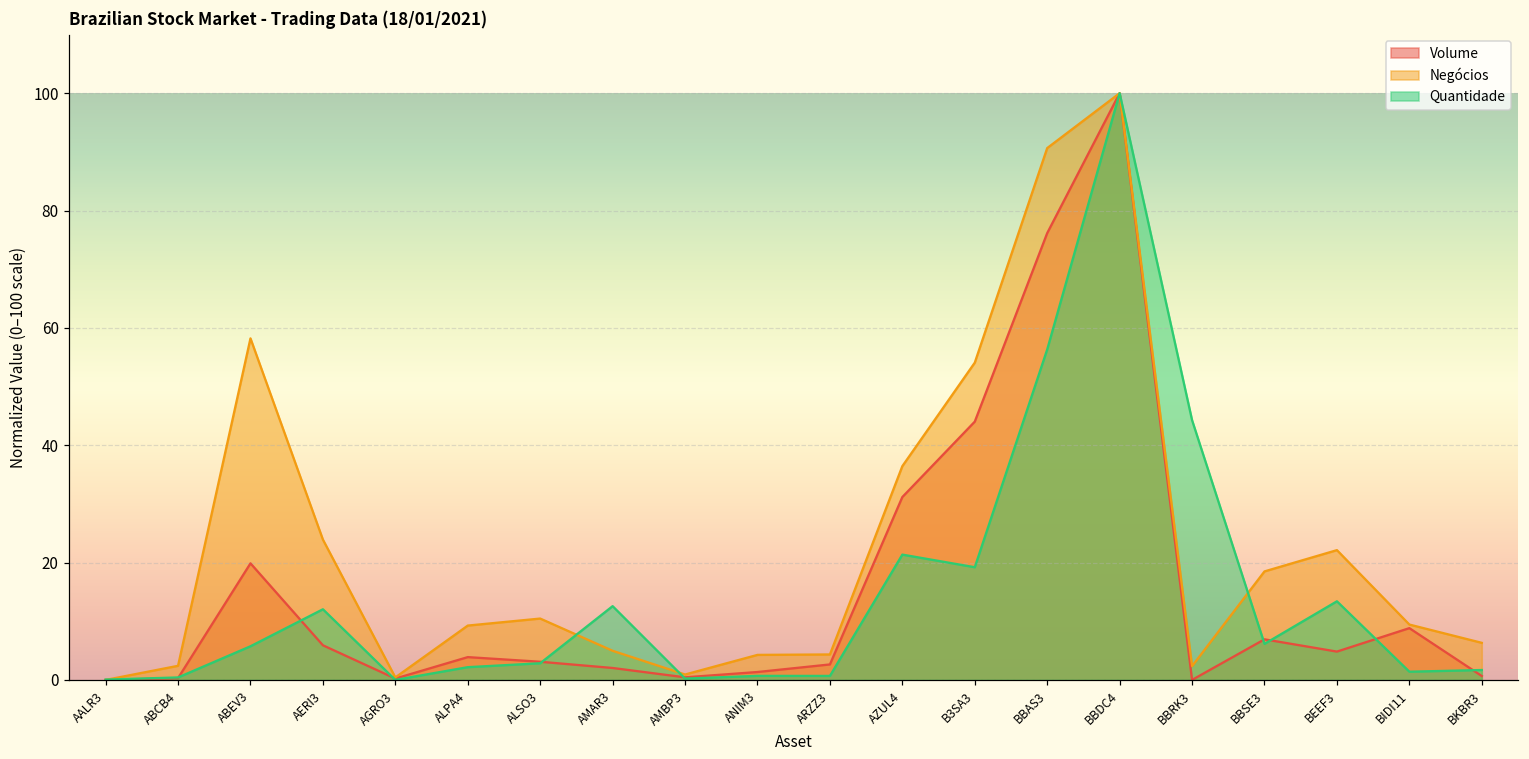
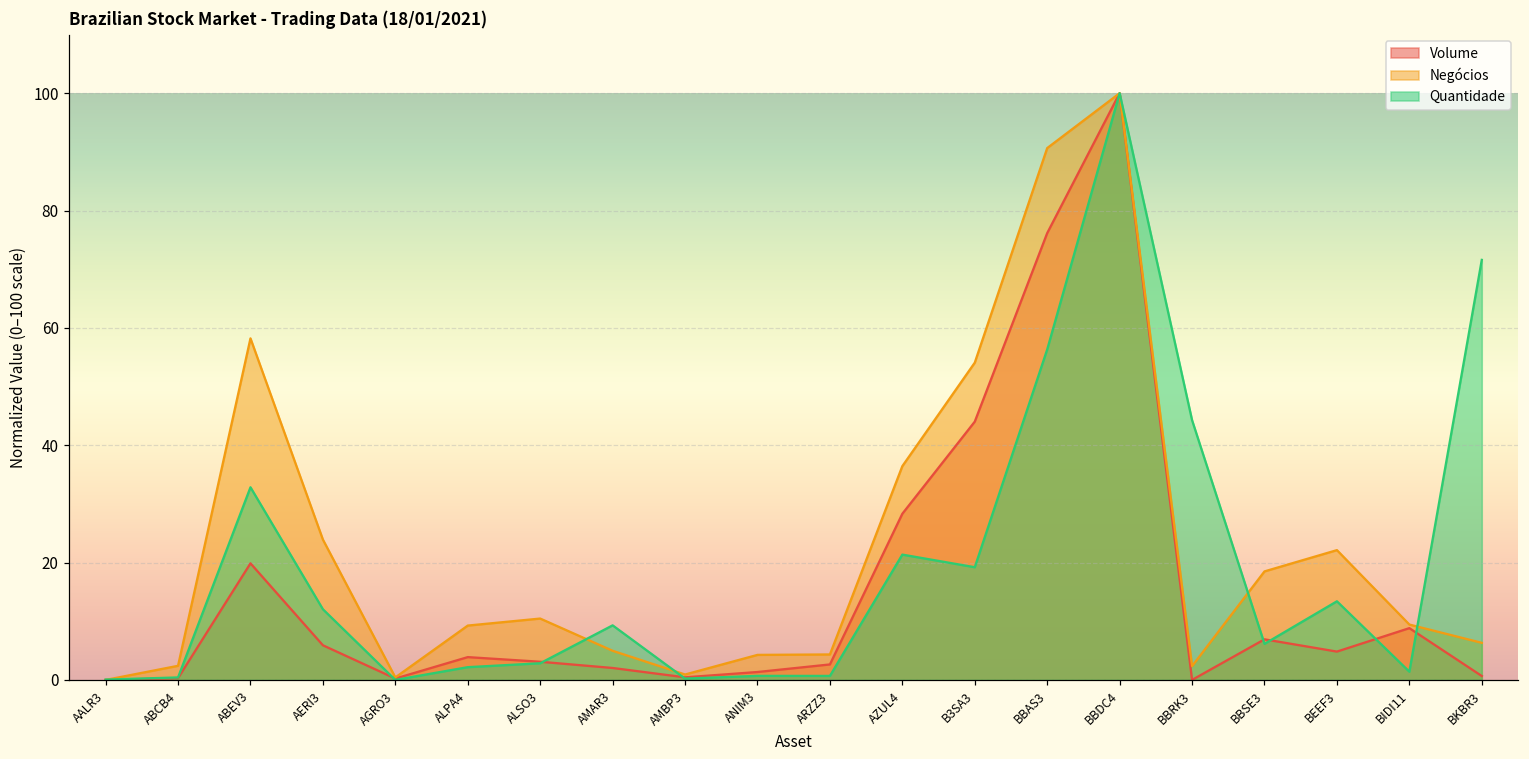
  {
    "Volume": {
      "ABEV3": 20,
      "AERI3": 6,
      "ALPA4": 4,
      "AMAR3": 2,
      "ANIM3": 1,
      "ARZZ3": 3,
-     "AZUL4": 31,
+     "AZUL4": 28,
      "B3SA3": 44,
      "BBAS3": 76,
      "BBRK3": 0,
      "BBSE3": 7,
      "BEEF3": 5,
      "BIDI11": 9,
      "BKBR3": 1
    },
    "Negócios": {
      "ABCB4": 2,
      "ABEV3": 58,
      "AERI3": 24,
      "ALPA4": 9,
      "ALSO3": 10,
      "AMAR3": 5,
      "AMBP3": 1,
      "ANIM3": 4,
      "ARZZ3": 4,
      "AZUL4": 36,
      "B3SA3": 54,
      "BBAS3": 91,
      "BBRK3": 2,
      "BBSE3": 18,
      "BEEF3": 22,
      "BIDI11": 9,
      "BKBR3": 6
    },
    "Quantidade": {
-     "ABEV3": 6,
+     "ABEV3": 33,
      "AERI3": 12,
      "ALPA4": 2,
-     "AMAR3": 13,
+     "AMAR3": 9,
      "ANIM3": 1,
      "ARZZ3": 1,
      "AZUL4": 21,
      "B3SA3": 19,
      "BBAS3": 56,
      "BBRK3": 44,
      "BBSE3": 6,
      "BEEF3": 13,
      "BIDI11": 1,
-     "BKBR3": 2
+     "BKBR3": 72
    }
  }
